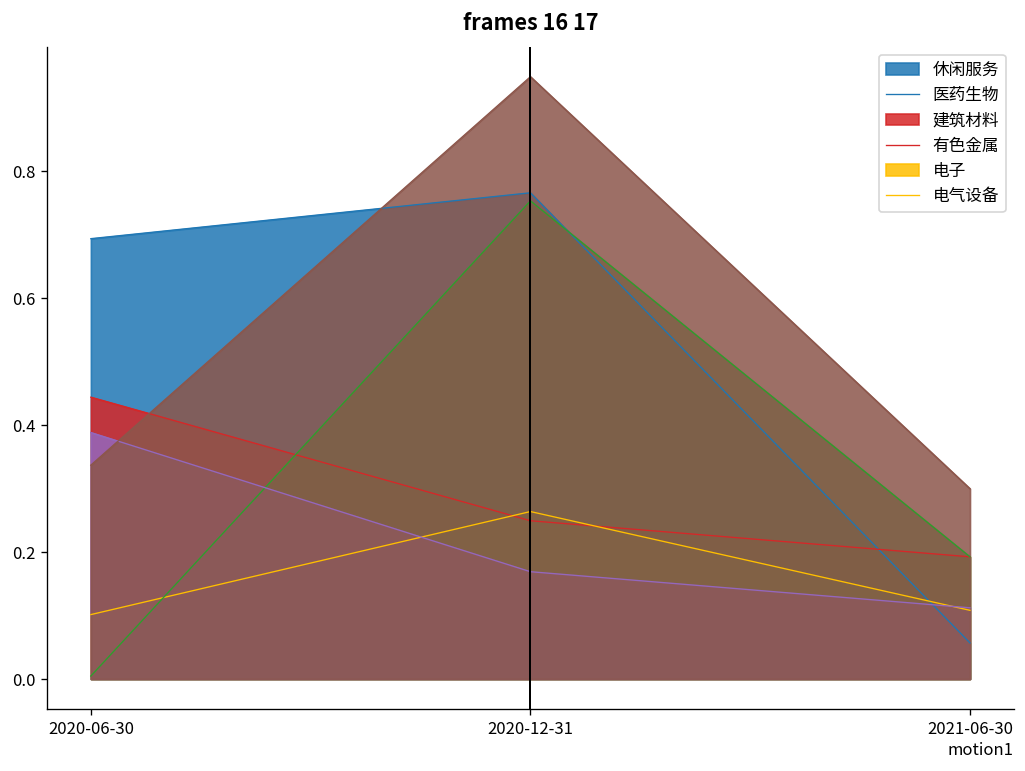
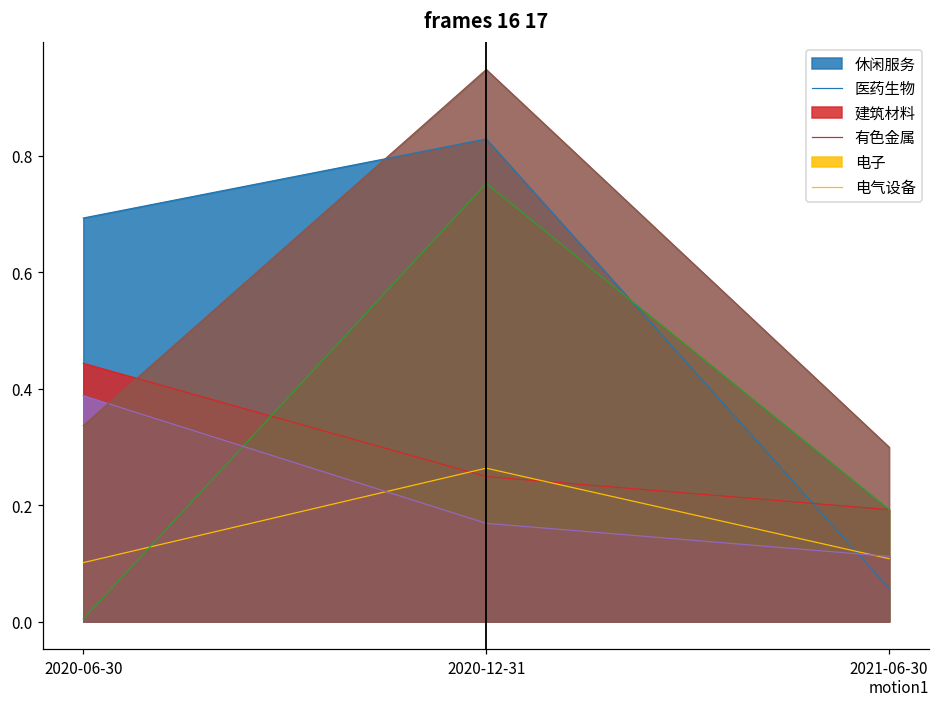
  {
    "休闲服务": {
      "2020-06-30": 0.69,
-     "2020-12-31": 0.77,
+     "2020-12-31": 0.83,
      "2021-06-30": 0.06
    }
  }
